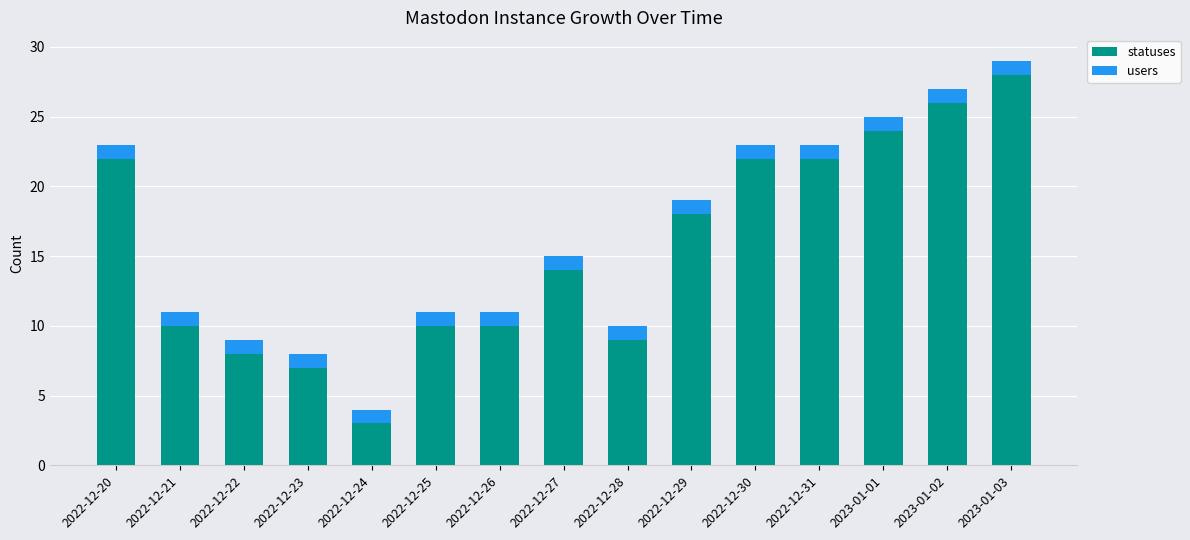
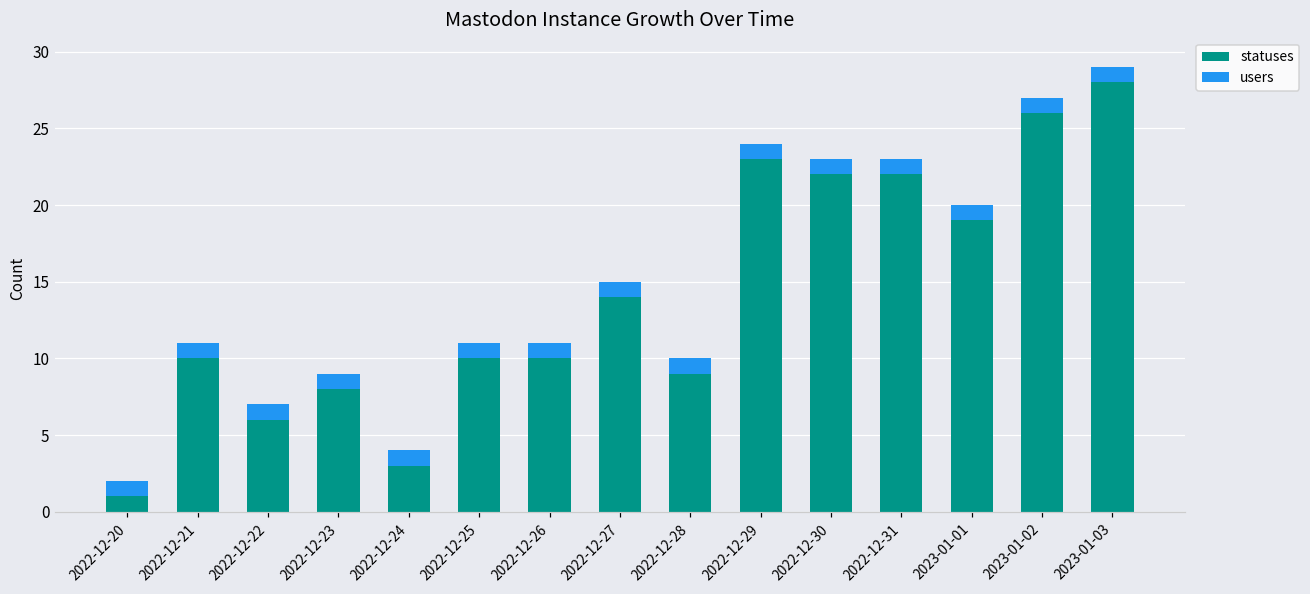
  {
    "statuses": {
-     "2022-12-20": 22,
+     "2022-12-20": 1,
      "2022-12-21": 10,
-     "2022-12-22": 8,
-     "2022-12-23": 7,
+     "2022-12-22": 6,
+     "2022-12-23": 8,
      "2022-12-24": 3,
      "2022-12-25": 10,
      "2022-12-26": 10,
      "2022-12-27": 14,
      "2022-12-28": 9,
-     "2022-12-29": 18,
+     "2022-12-29": 23,
      "2022-12-30": 22,
      "2022-12-31": 22,
-     "2023-01-01": 24,
+     "2023-01-01": 19,
      "2023-01-02": 26,
      "2023-01-03": 28
    },
    "users": {
      "2022-12-20": 1,
      "2022-12-21": 1,
      "2022-12-22": 1,
      "2022-12-23": 1,
      "2022-12-24": 1,
      "2022-12-25": 1,
      "2022-12-26": 1,
      "2022-12-27": 1,
      "2022-12-28": 1,
      "2022-12-29": 1,
      "2022-12-30": 1,
      "2022-12-31": 1,
      "2023-01-01": 1,
      "2023-01-02": 1,
      "2023-01-03": 1
    }
  }
